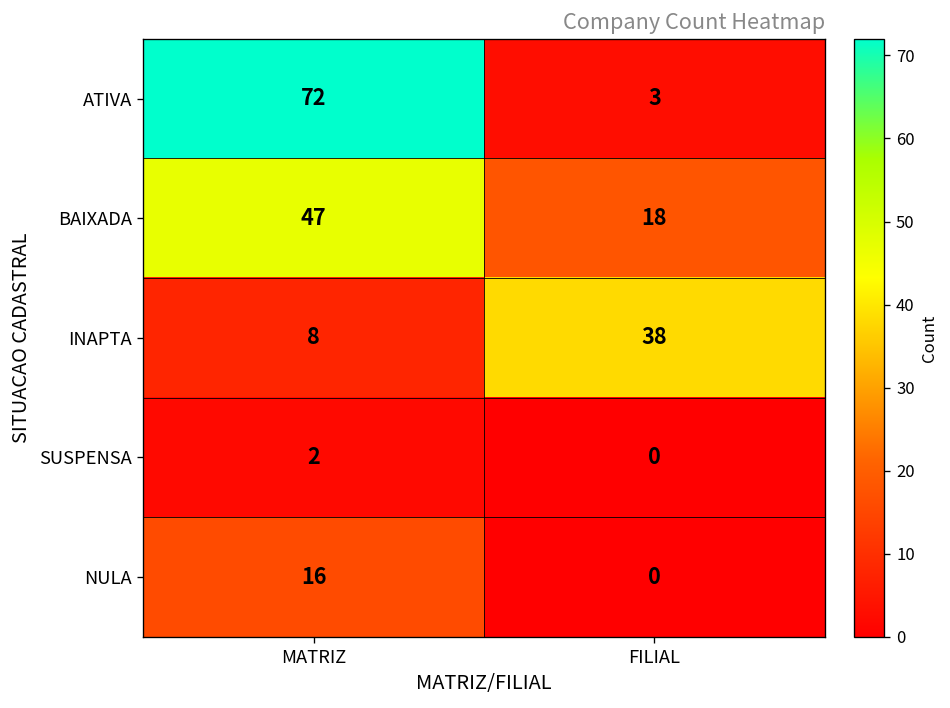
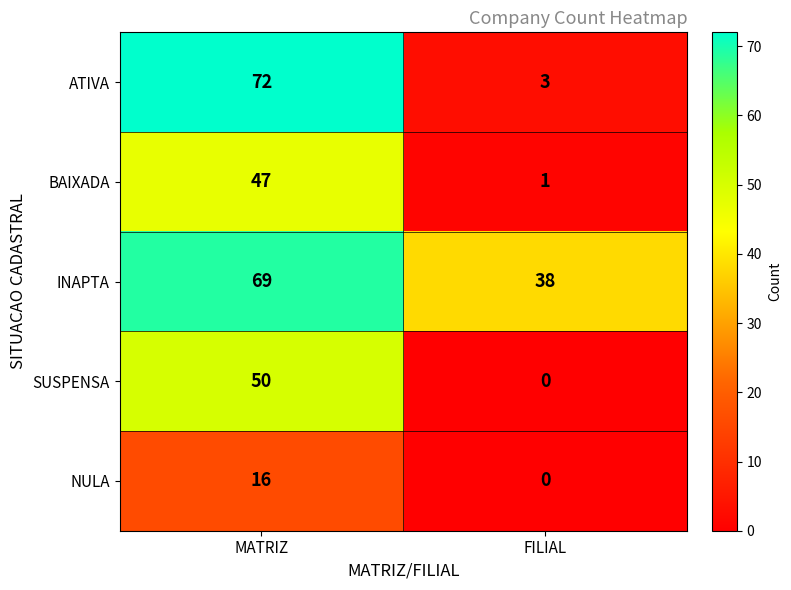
  {
    "ATIVA": {
      "MATRIZ": 72,
      "FILIAL": 3
    },
    "BAIXADA": {
      "MATRIZ": 47,
-     "FILIAL": 18
+     "FILIAL": 1
    },
    "INAPTA": {
-     "MATRIZ": 8,
+     "MATRIZ": 69,
      "FILIAL": 38
    },
    "SUSPENSA": {
-     "MATRIZ": 2,
+     "MATRIZ": 50,
      "FILIAL": 0
    },
    "NULA": {
      "MATRIZ": 16,
      "FILIAL": 0
    }
  }
